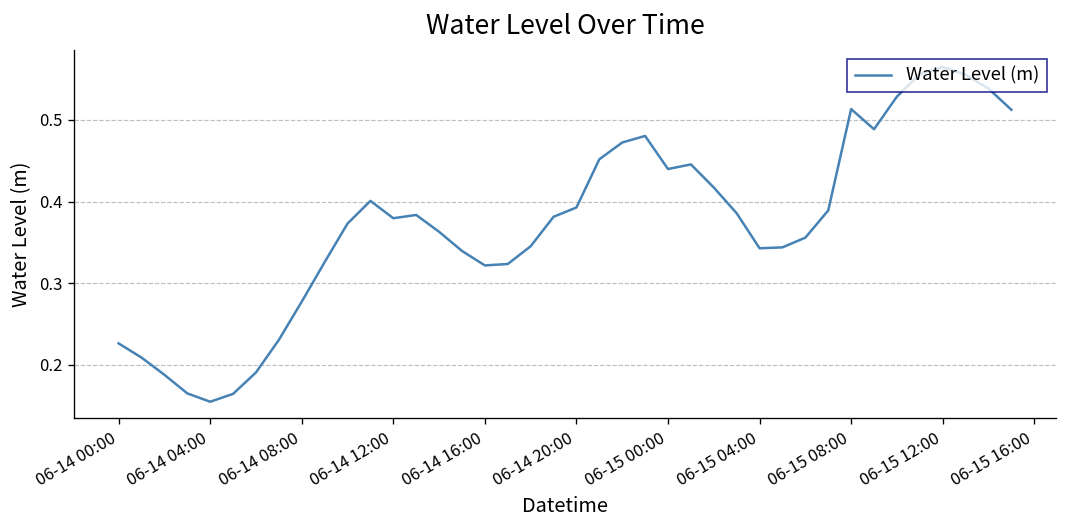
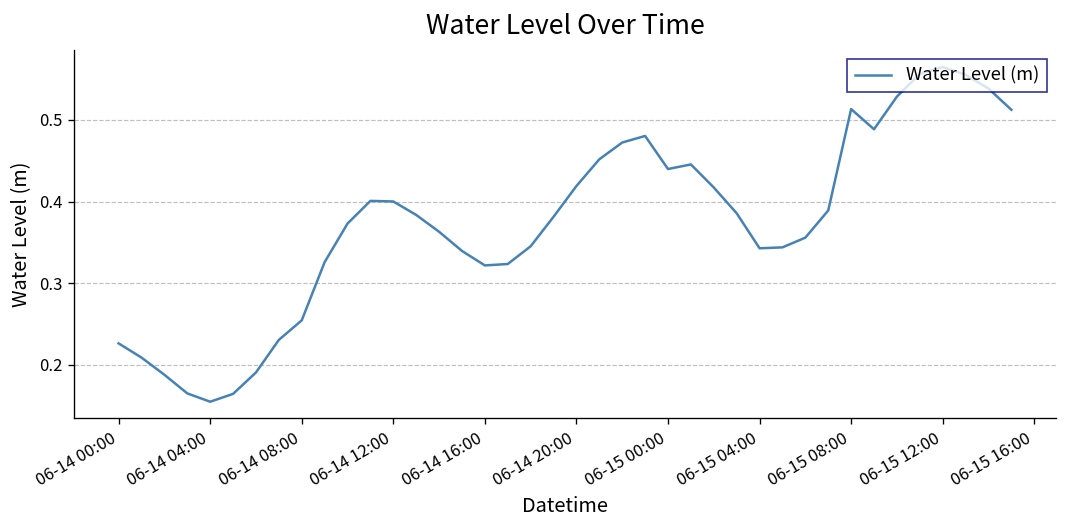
  {
    "06-14 00:00": 0.23,
    "06-14 04:00": 0.15,
-   "06-14 08:00": 0.28,
-   "06-14 12:00": 0.38,
+   "06-14 08:00": 0.25,
+   "06-14 12:00": 0.40,
    "06-14 16:00": 0.32,
-   "06-14 20:00": 0.39,
+   "06-14 20:00": 0.42,
    "06-15 00:00": 0.44,
    "06-15 04:00": 0.34,
    "06-15 08:00": 0.51
  }
